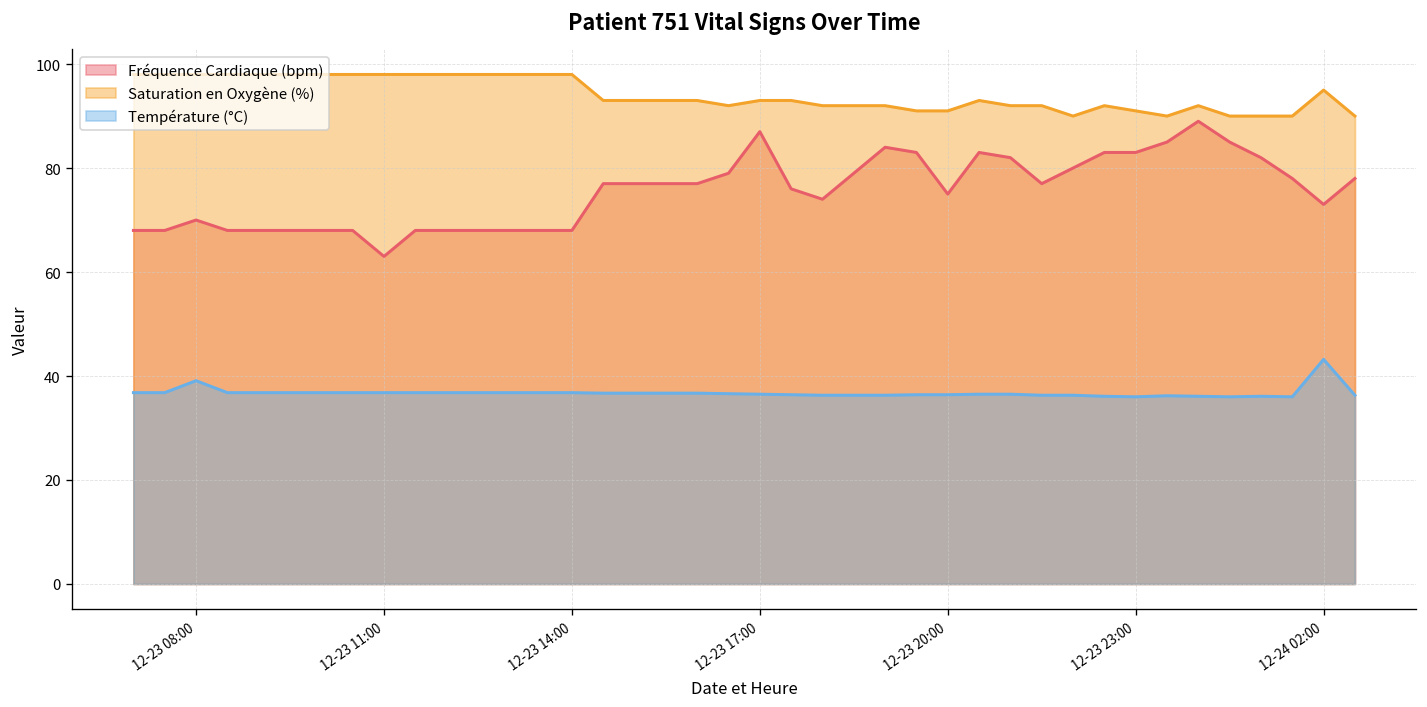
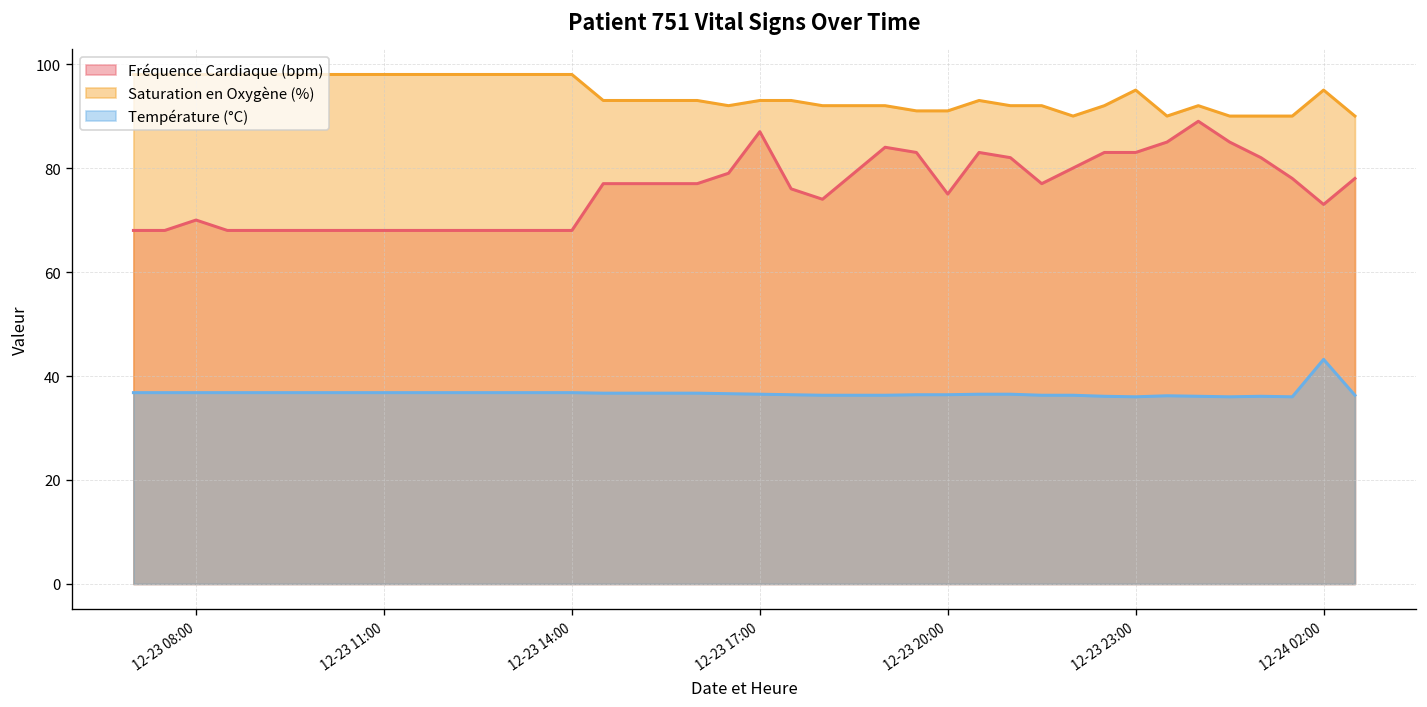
  {
    "Fréquence Cardiaque (bpm)": {
      "12-23 08:00": 70,
-     "12-23 11:00": 63,
+     "12-23 11:00": 68,
      "12-23 14:00": 68,
      "12-23 17:00": 87,
      "12-23 20:00": 75,
      "12-23 23:00": 83,
      "12-24 02:00": 73
    },
    "Saturation en Oxygène (%)": {
      "12-23 11:00": 98,
      "12-23 14:00": 98,
      "12-23 17:00": 93,
      "12-23 20:00": 91,
-     "12-23 23:00": 91,
+     "12-23 23:00": 95,
      "12-24 02:00": 95
    },
    "Température (°C)": {
-     "12-23 08:00": 39,
+     "12-23 08:00": 37,
      "12-23 11:00": 37,
      "12-23 14:00": 37,
      "12-23 17:00": 37,
      "12-23 20:00": 36,
      "12-23 23:00": 36,
      "12-24 02:00": 43
    }
  }
